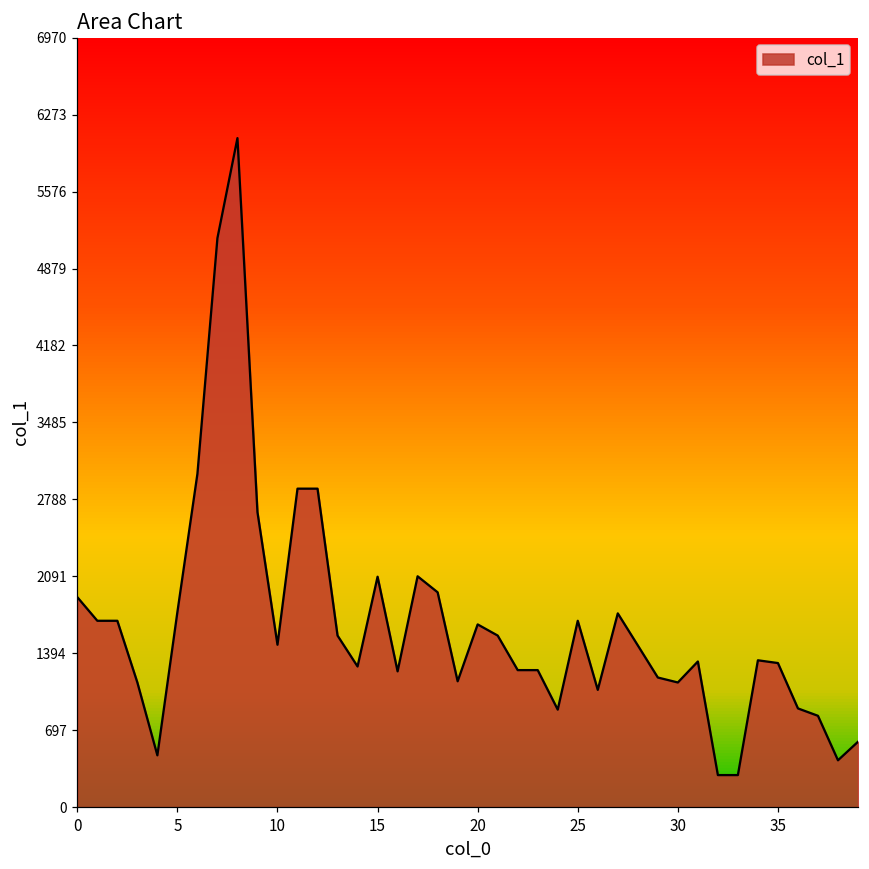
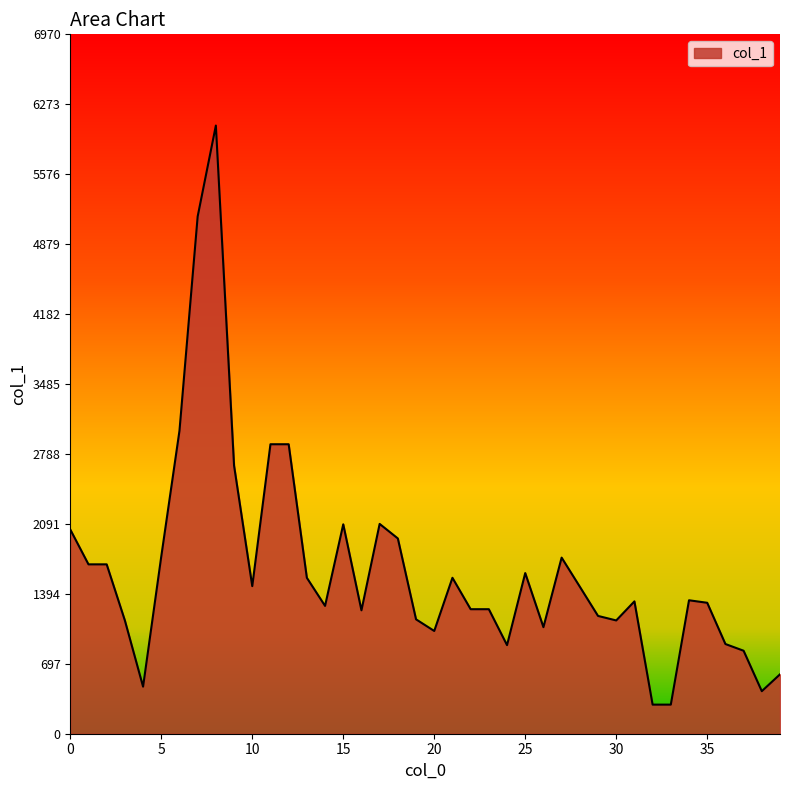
  {
-   "0": 1900,
+   "0": 2040,
    "5": 1770,
    "10": 1470,
    "15": 2090,
-   "20": 1660,
-   "25": 1690,
+   "20": 1020,
+   "25": 1600,
    "30": 1130,
    "35": 1310
  }
